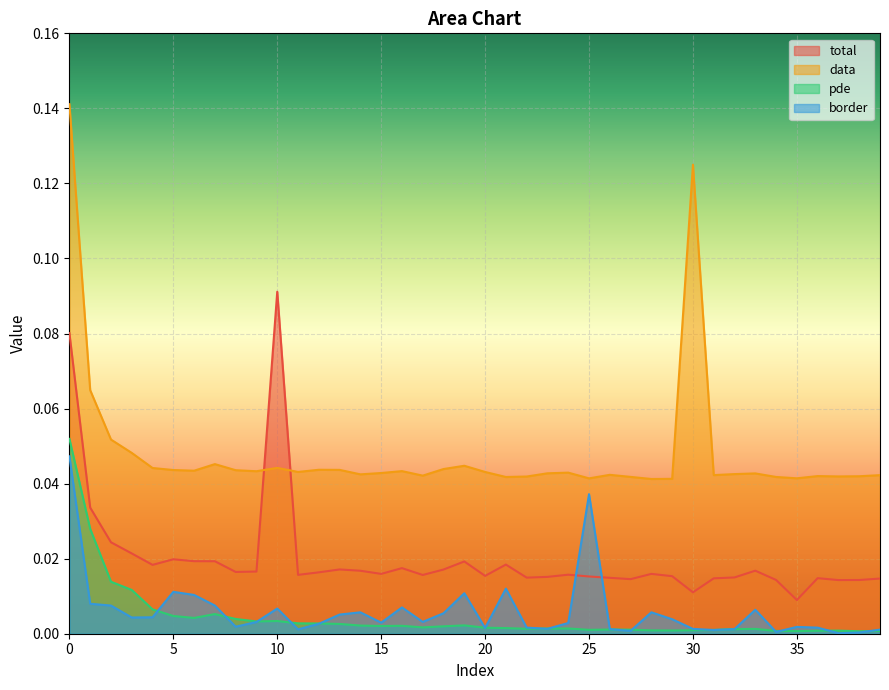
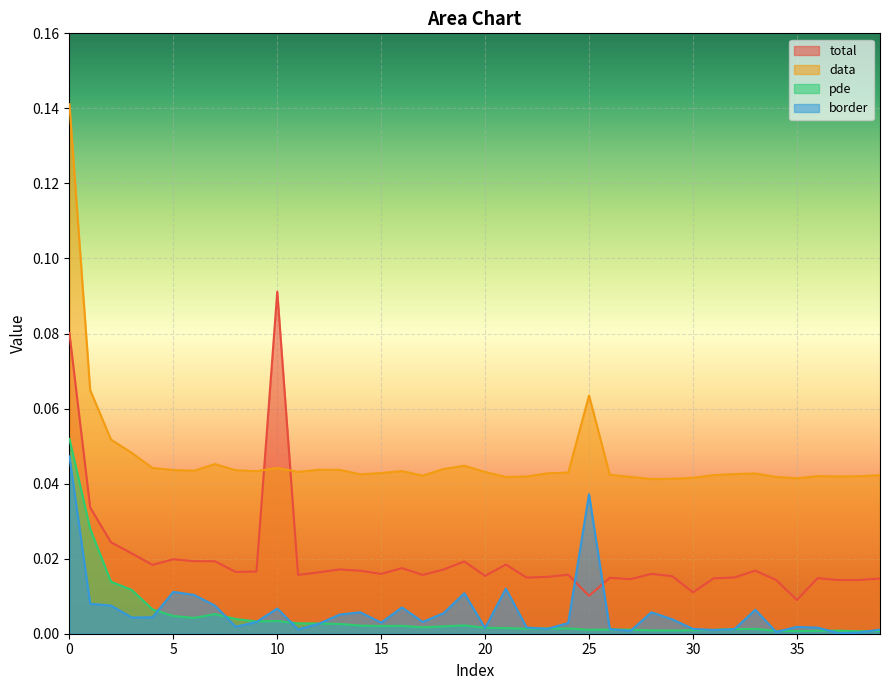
  {
    "total": {
      "0": 0.080,
      "5": 0.020,
      "10": 0.091,
      "15": 0.016,
      "20": 0.015,
-     "25": 0.015,
+     "25": 0.010,
      "30": 0.011,
      "35": 0.009
    },
    "data": {
      "0": 0.141,
      "5": 0.044,
      "10": 0.044,
      "15": 0.043,
      "20": 0.043,
-     "25": 0.041,
-     "30": 0.125,
+     "25": 0.063,
+     "30": 0.042,
      "35": 0.041
    },
    "pde": {
      "0": 0.052,
      "5": 0.005,
      "10": 0.003,
      "15": 0.002,
      "25": 0.001,
      "35": 0.001
    },
    "border": {
      "0": 0.047,
      "5": 0.011,
      "10": 0.007,
      "15": 0.003,
      "25": 0.037,
      "35": 0.002
    }
  }
